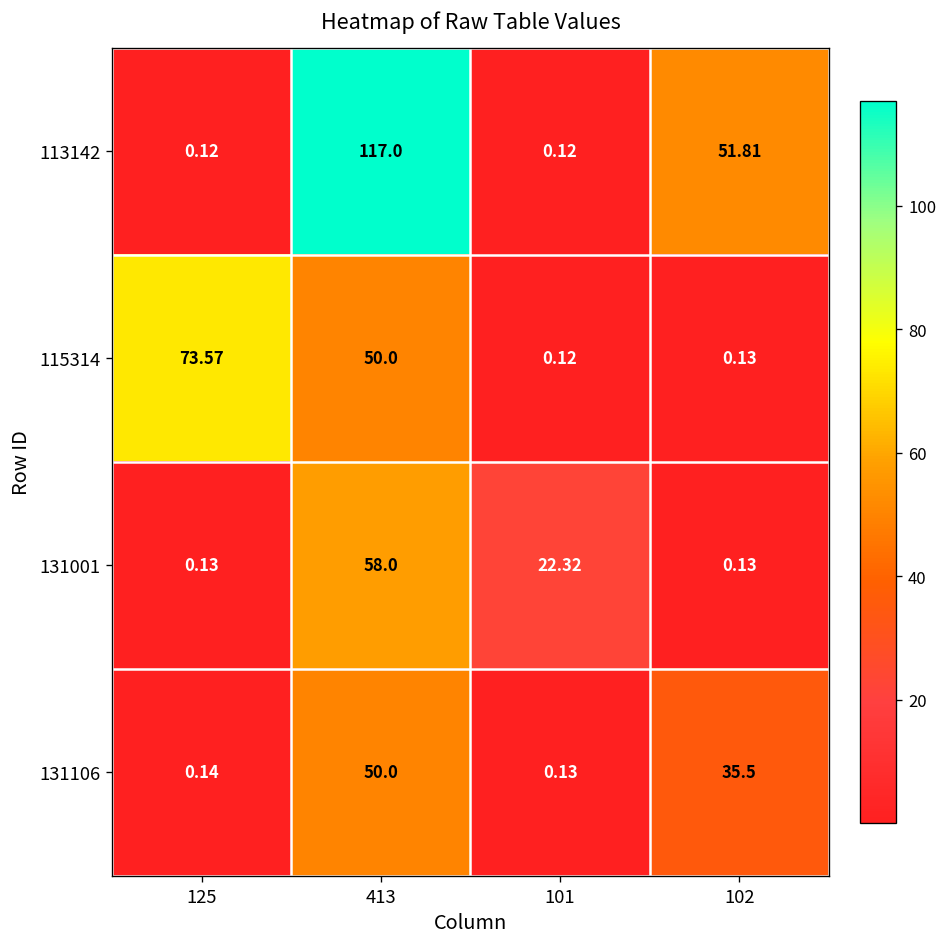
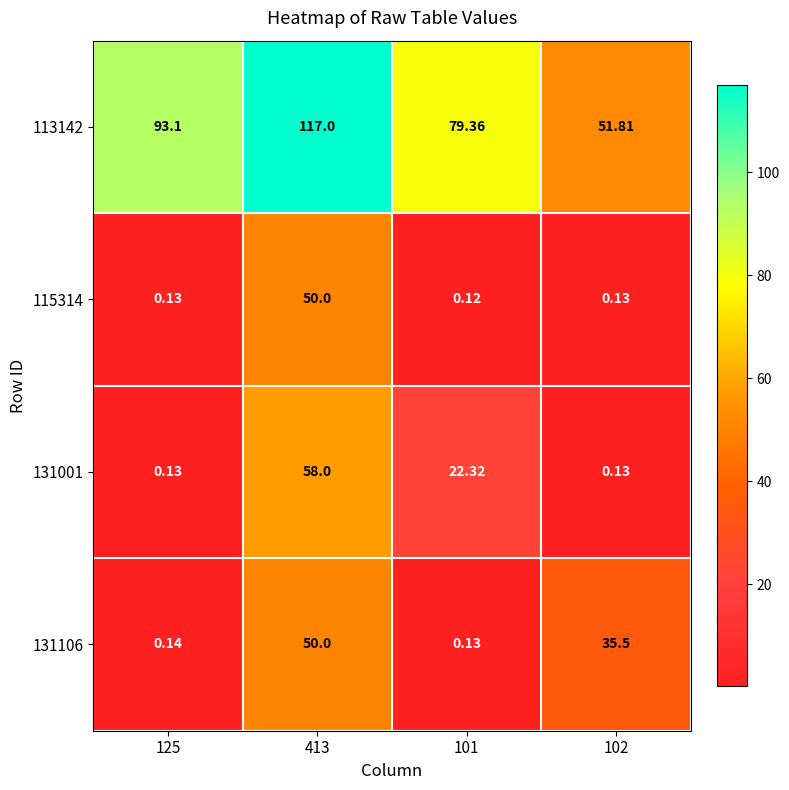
  {
    "113142": {
-     "125": 0.12,
+     "125": 93.1,
      "413": 117.0,
-     "101": 0.12,
+     "101": 79.36,
      "102": 51.81
    },
    "115314": {
-     "125": 73.57,
+     "125": 0.13,
      "413": 50.0,
      "101": 0.12,
      "102": 0.13
    },
    "131001": {
      "125": 0.13,
      "413": 58.0,
      "101": 22.32,
      "102": 0.13
    },
    "131106": {
      "125": 0.14,
      "413": 50.0,
      "101": 0.13,
      "102": 35.5
    }
  }
